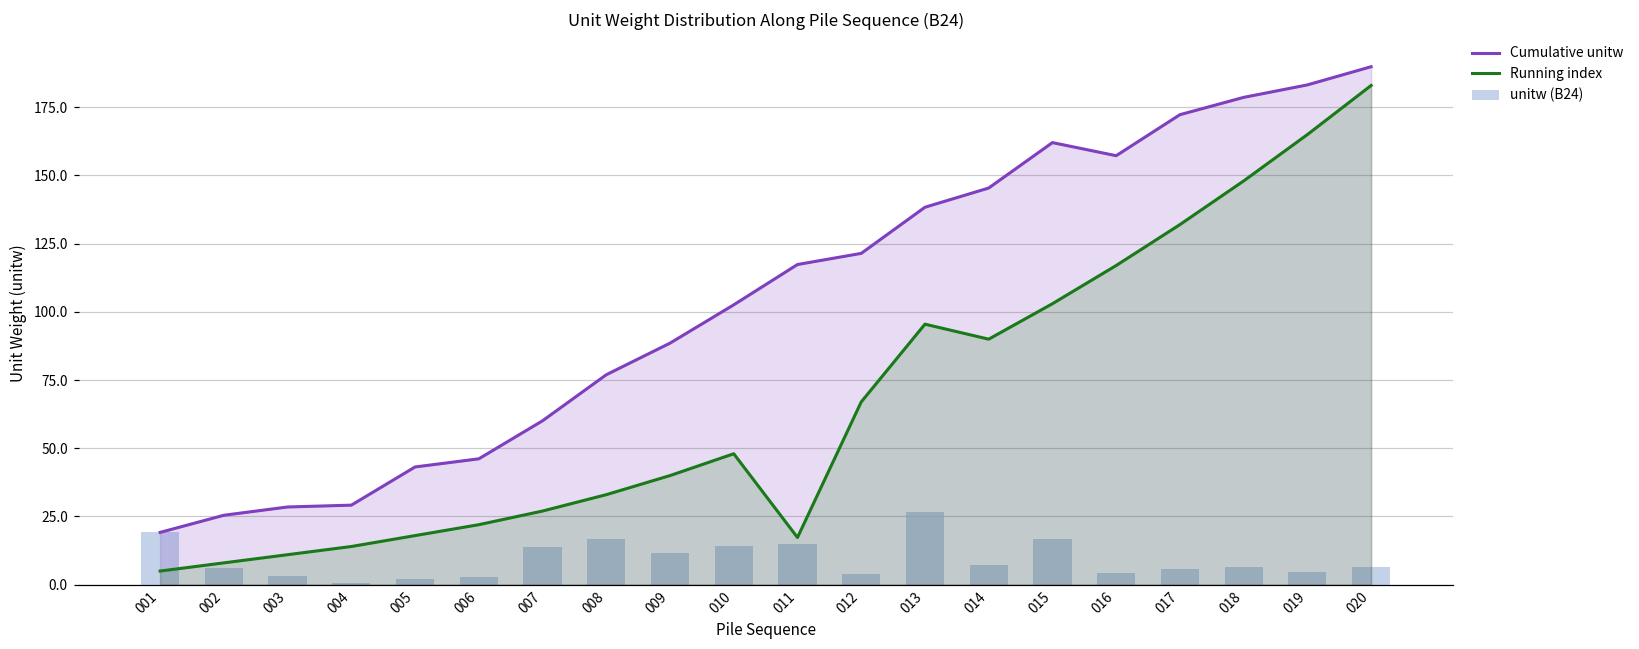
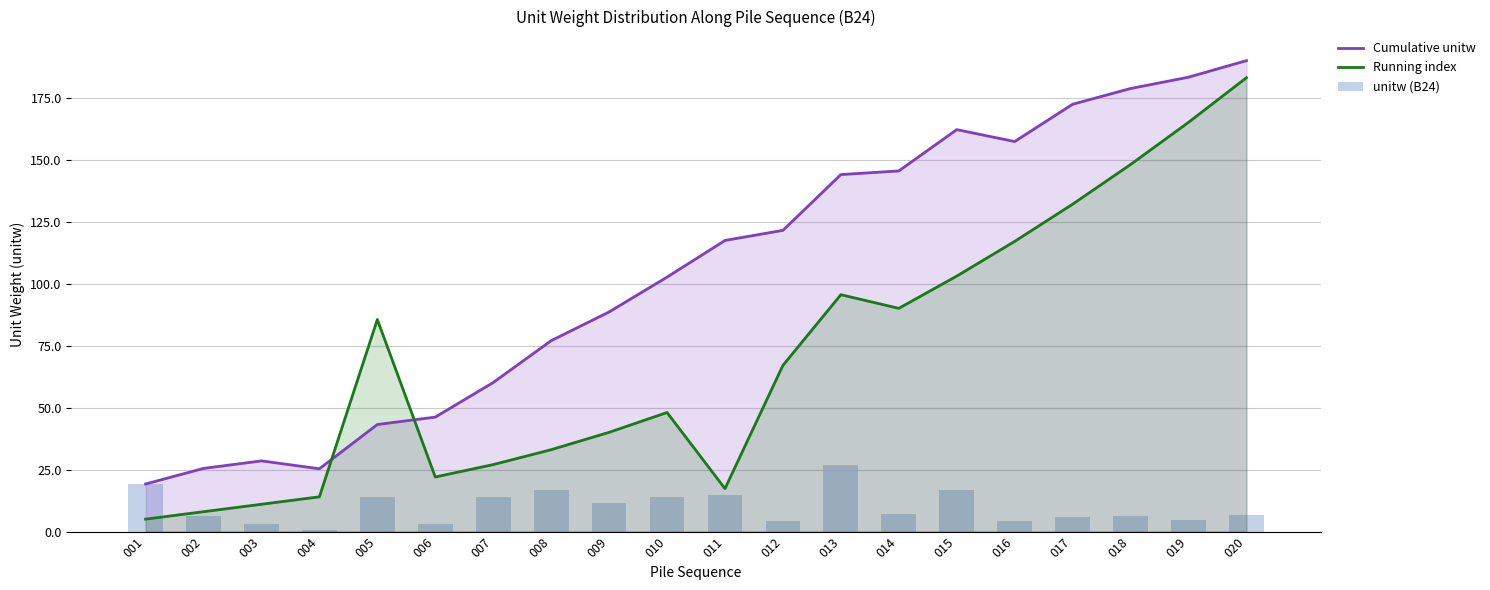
  {
    "Cumulative unitw": {
      "001": 19,
      "002": 25,
      "003": 28,
-     "004": 29,
+     "004": 25,
      "005": 43,
      "006": 46,
      "007": 60,
      "008": 77,
      "009": 89,
      "010": 103,
      "011": 117,
      "012": 121,
-     "013": 138,
+     "013": 144,
      "014": 145,
      "015": 162,
      "016": 157,
      "017": 172,
      "018": 179,
      "019": 183,
      "020": 190
    },
    "unitw (B24)": {
      "001": 19,
      "002": 6,
      "003": 3,
-     "005": 2,
+     "005": 14,
      "006": 3,
      "007": 14,
      "008": 17,
      "009": 12,
      "010": 14,
      "011": 15,
      "012": 4,
      "013": 27,
      "014": 7,
      "015": 17,
      "016": 4,
      "017": 6,
      "018": 6,
      "019": 5,
      "020": 7
    },
    "Running index": {
      "001": 5,
      "002": 8,
      "003": 11,
      "004": 14,
-     "005": 18,
+     "005": 86,
      "006": 22,
      "007": 27,
      "008": 33,
      "009": 40,
      "010": 48,
      "011": 17,
      "012": 67,
      "013": 96,
      "014": 90,
      "015": 103,
      "016": 117,
      "017": 132,
      "018": 148,
      "019": 165,
      "020": 183
    }
  }
